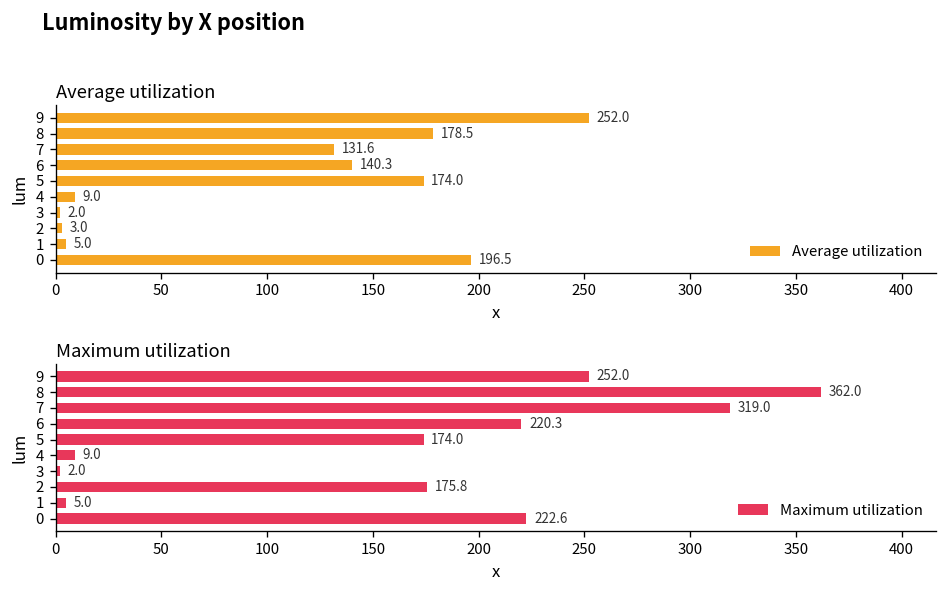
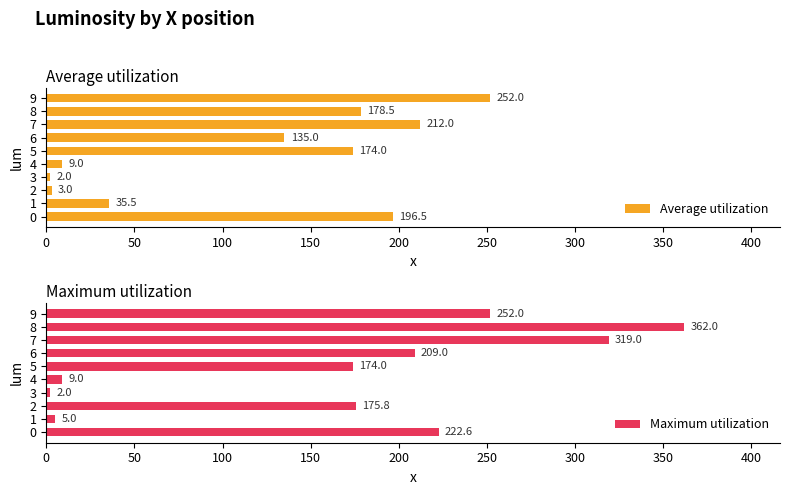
  {
    "Average utilization": {
      "9": 252.0,
      "8": 178.5,
-     "7": 131.6,
-     "6": 140.3,
+     "7": 212.0,
+     "6": 135.0,
      "5": 174.0,
      "4": 9.0,
      "3": 2.0,
      "2": 3.0,
-     "1": 5.0,
+     "1": 35.5,
      "0": 196.5
    },
    "Maximum utilization": {
      "9": 252.0,
      "8": 362.0,
      "7": 319.0,
-     "6": 220.3,
+     "6": 209.0,
      "5": 174.0,
      "4": 9.0,
      "3": 2.0,
      "2": 175.8,
      "1": 5.0,
      "0": 222.6
    }
  }
